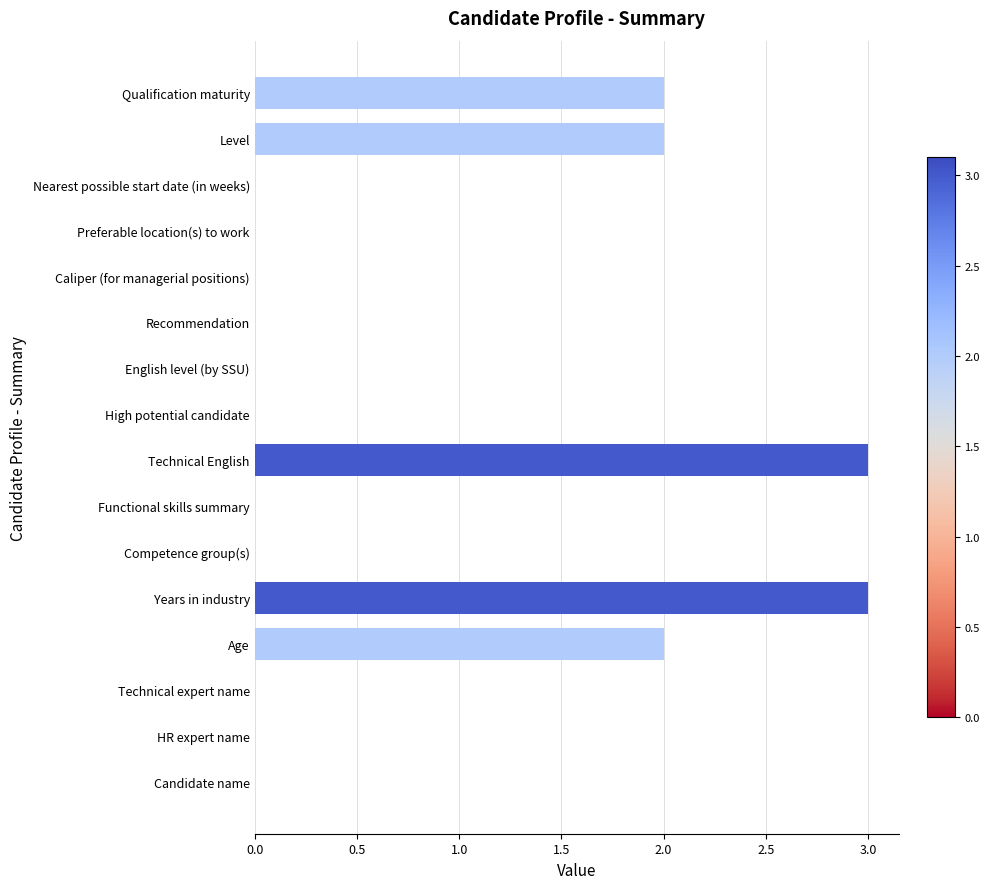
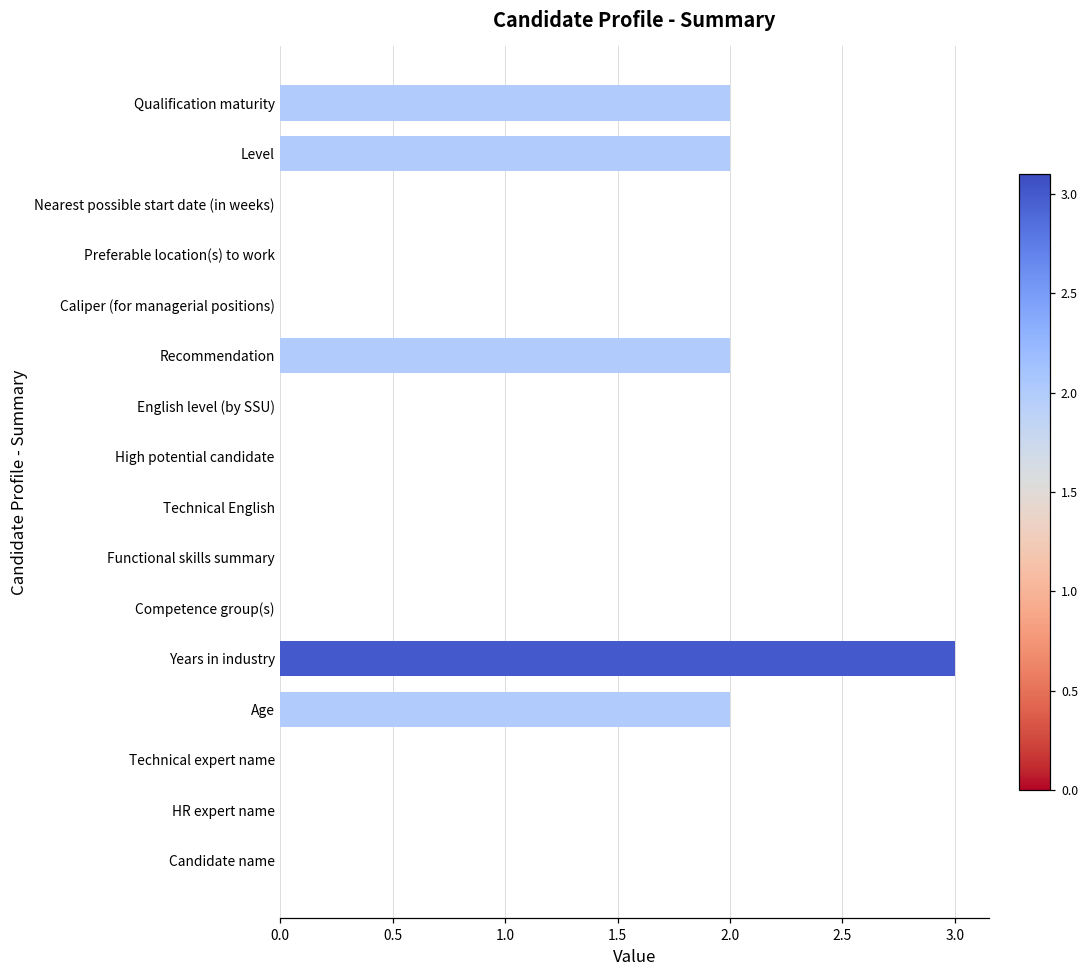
  {
    "Qualification maturity": 2,
    "Level": 2,
    "Nearest possible start date (in weeks)": 0,
    "Preferable location(s) to work": 0,
    "Caliper (for managerial positions)": 0,
-   "Recommendation": 0,
+   "Recommendation": 2,
    "English level (by SSU)": 0,
    "High potential candidate": 0,
-   "Technical English": 3,
+   "Technical English": 0,
    "Functional skills summary": 0,
    "Competence group(s)": 0,
    "Years in industry": 3,
    "Age": 2,
    "Technical expert name": 0,
    "HR expert name": 0,
    "Candidate name": 0
  }
